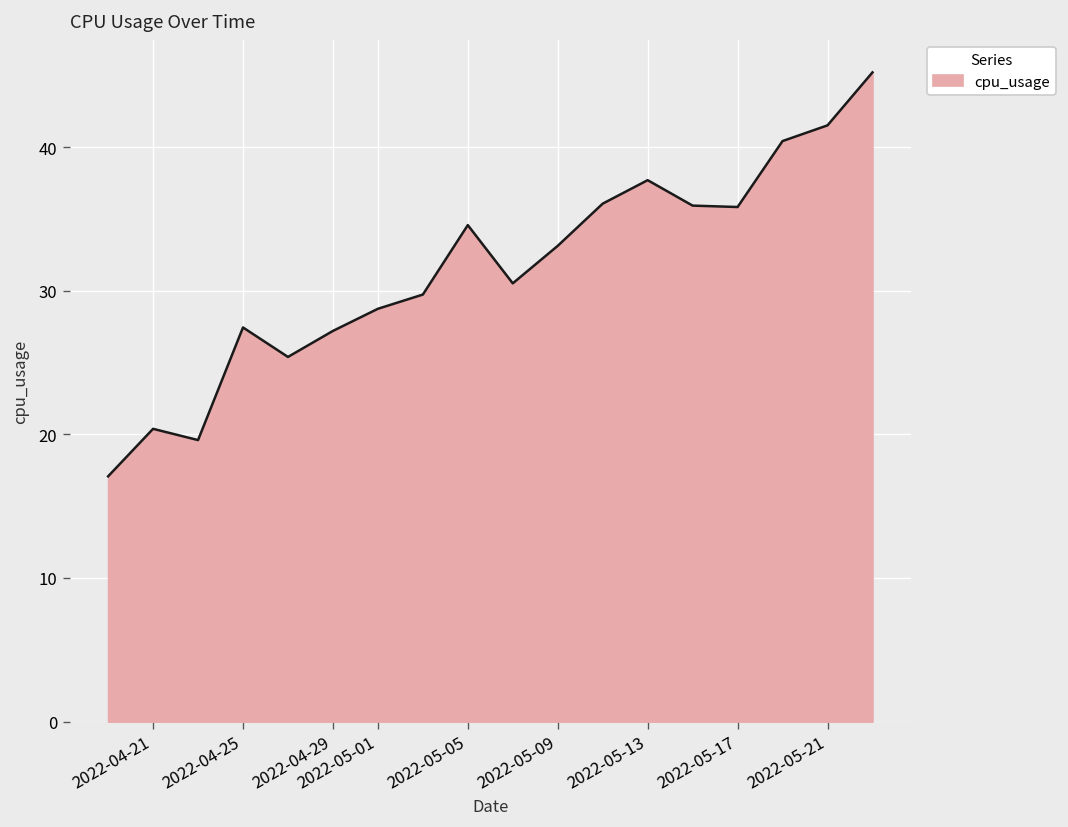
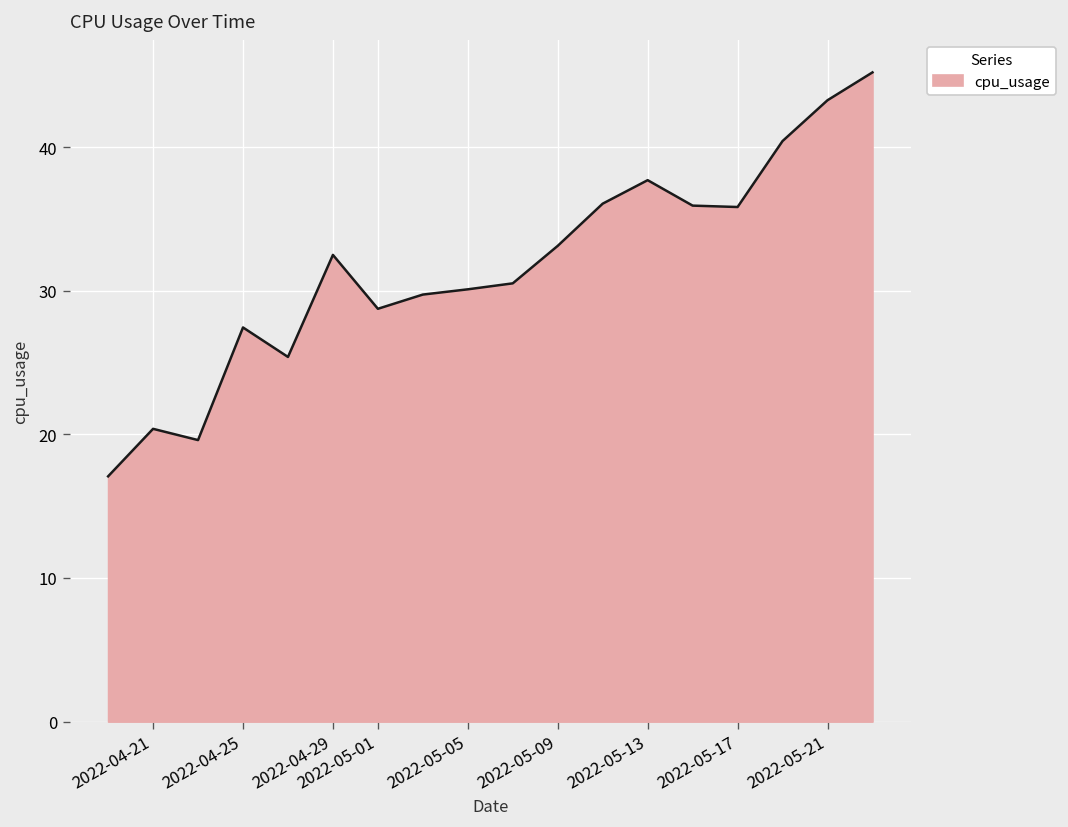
  {
    "2022-04-21": 20.4,
    "2022-04-25": 27.4,
-   "2022-04-29": 27.2,
+   "2022-04-29": 32.5,
    "2022-05-01": 28.7,
-   "2022-05-05": 34.6,
+   "2022-05-05": 30.1,
    "2022-05-09": 33.1,
    "2022-05-13": 37.7,
    "2022-05-17": 35.8,
-   "2022-05-21": 41.5
+   "2022-05-21": 43.3
  }
